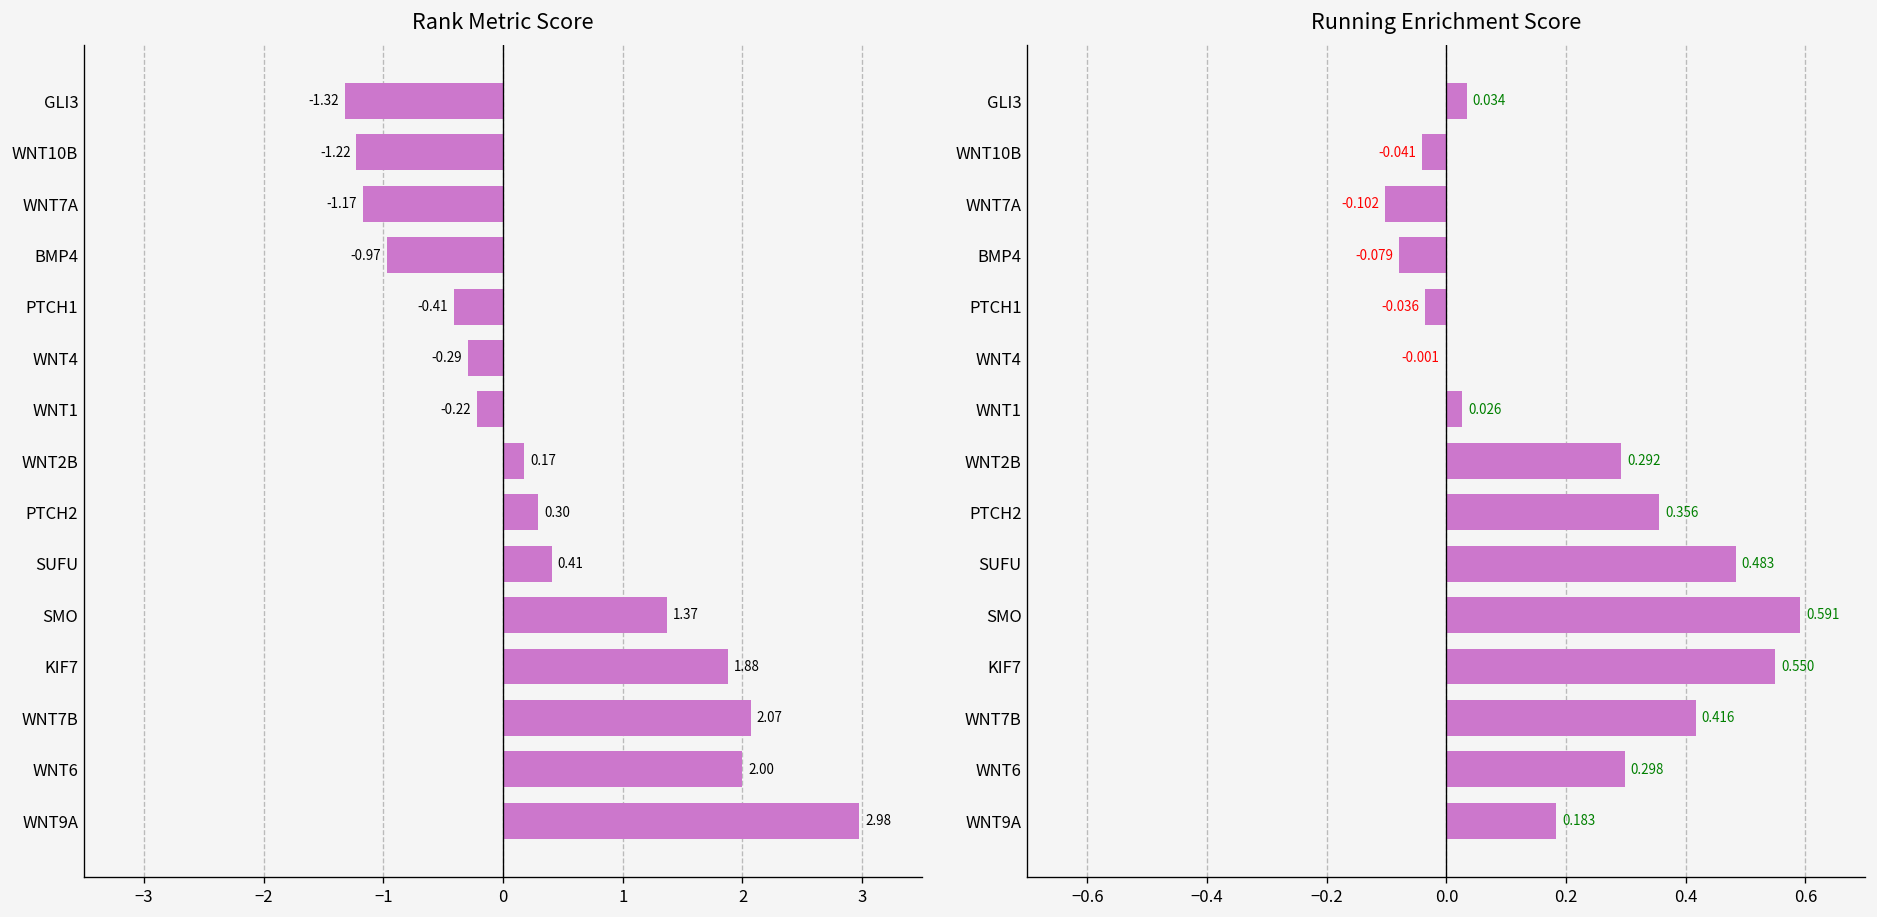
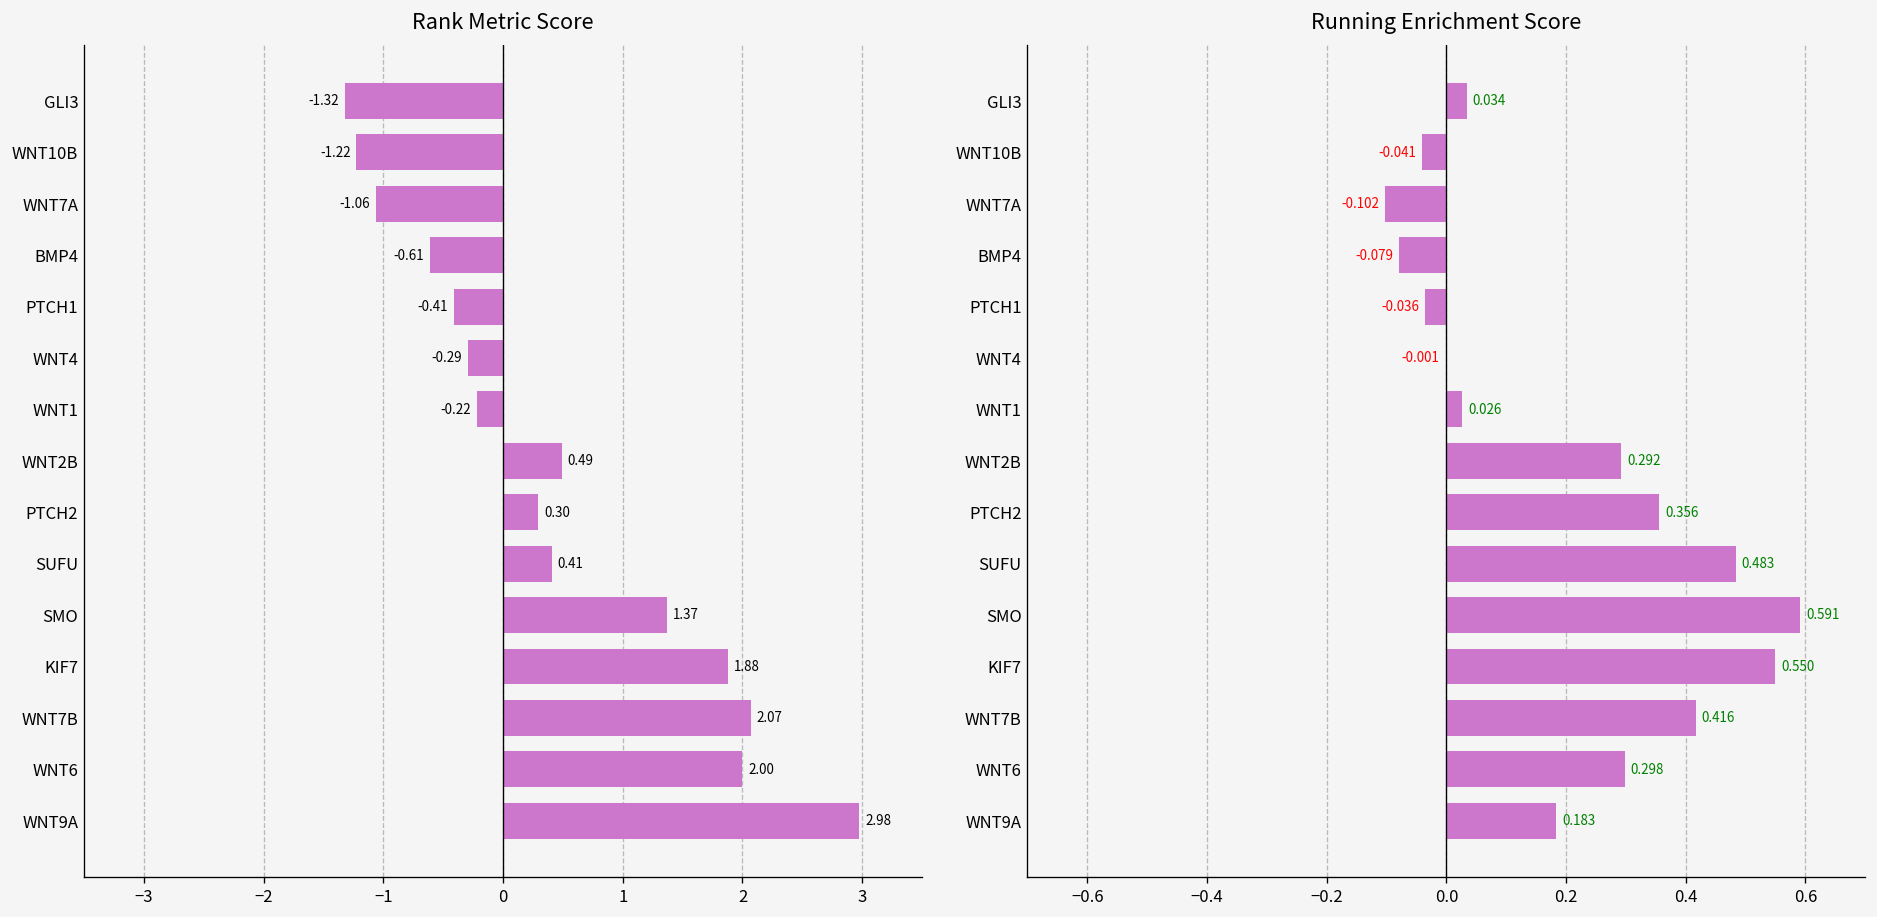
  {
    "Rank Metric Score": {
      "GLI3": -1.32,
      "WNT10B": -1.22,
-     "WNT7A": -1.17,
-     "BMP4": -0.97,
+     "WNT7A": -1.06,
+     "BMP4": -0.61,
      "PTCH1": -0.41,
      "WNT4": -0.29,
      "WNT1": -0.22,
-     "WNT2B": 0.17,
+     "WNT2B": 0.49,
      "PTCH2": 0.30,
      "SUFU": 0.41,
      "SMO": 1.37,
      "KIF7": 1.88,
      "WNT7B": 2.07,
      "WNT6": 2.00,
      "WNT9A": 2.98
    },
    "Running Enrichment Score": {
      "GLI3": 0.034,
      "WNT10B": -0.041,
      "WNT7A": -0.102,
      "BMP4": -0.079,
      "PTCH1": -0.036,
      "WNT4": -0.001,
      "WNT1": 0.026,
      "WNT2B": 0.292,
      "PTCH2": 0.356,
      "SUFU": 0.483,
      "SMO": 0.591,
      "KIF7": 0.550,
      "WNT7B": 0.416,
      "WNT6": 0.298,
      "WNT9A": 0.183
    }
  }
